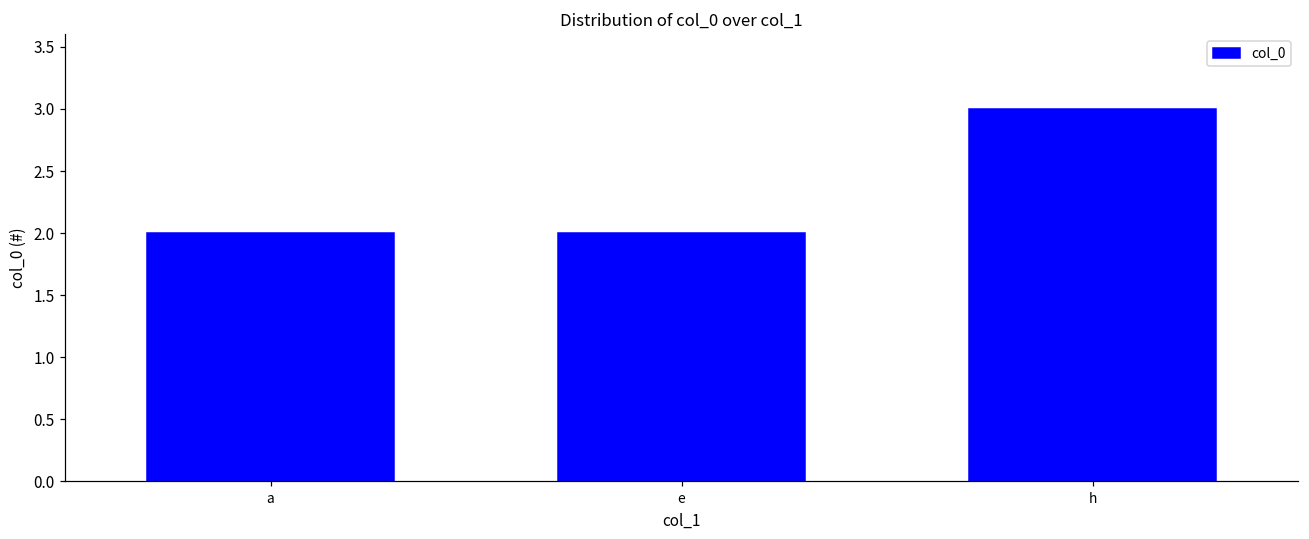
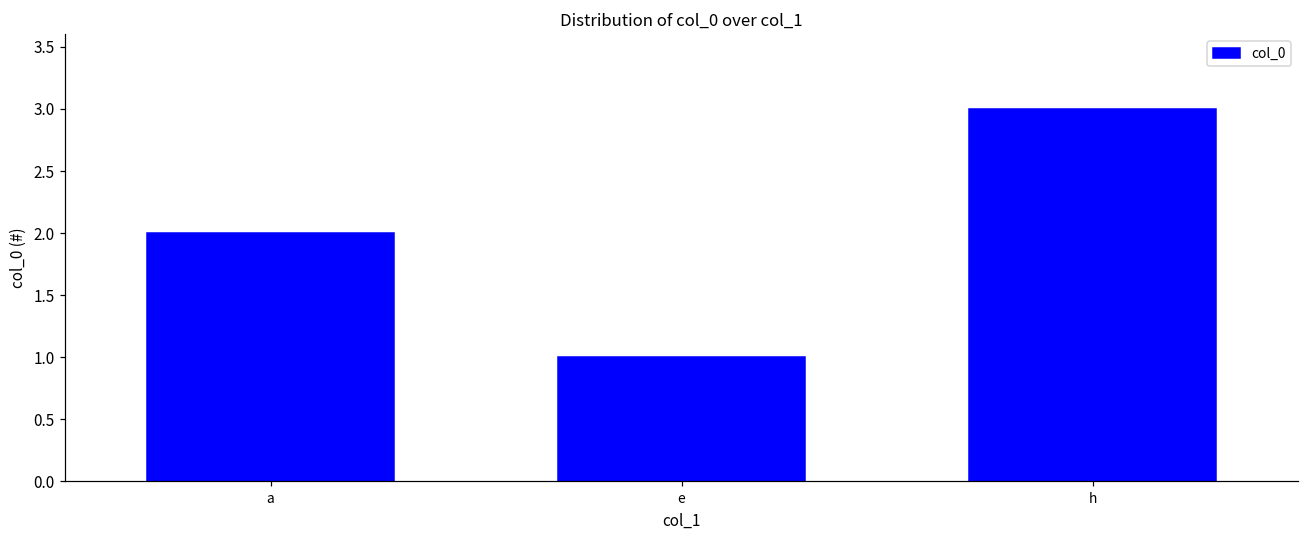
  {
    "a": 2,
-   "e": 2,
+   "e": 1,
    "h": 3
  }
